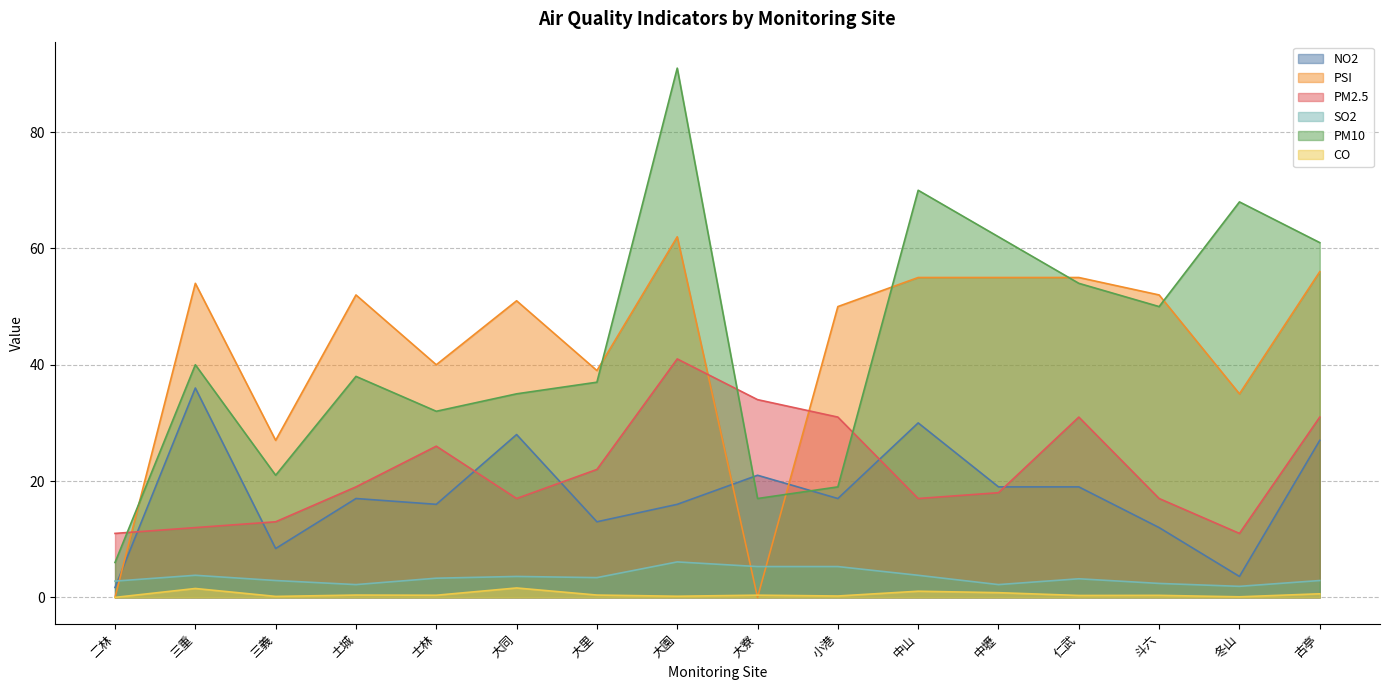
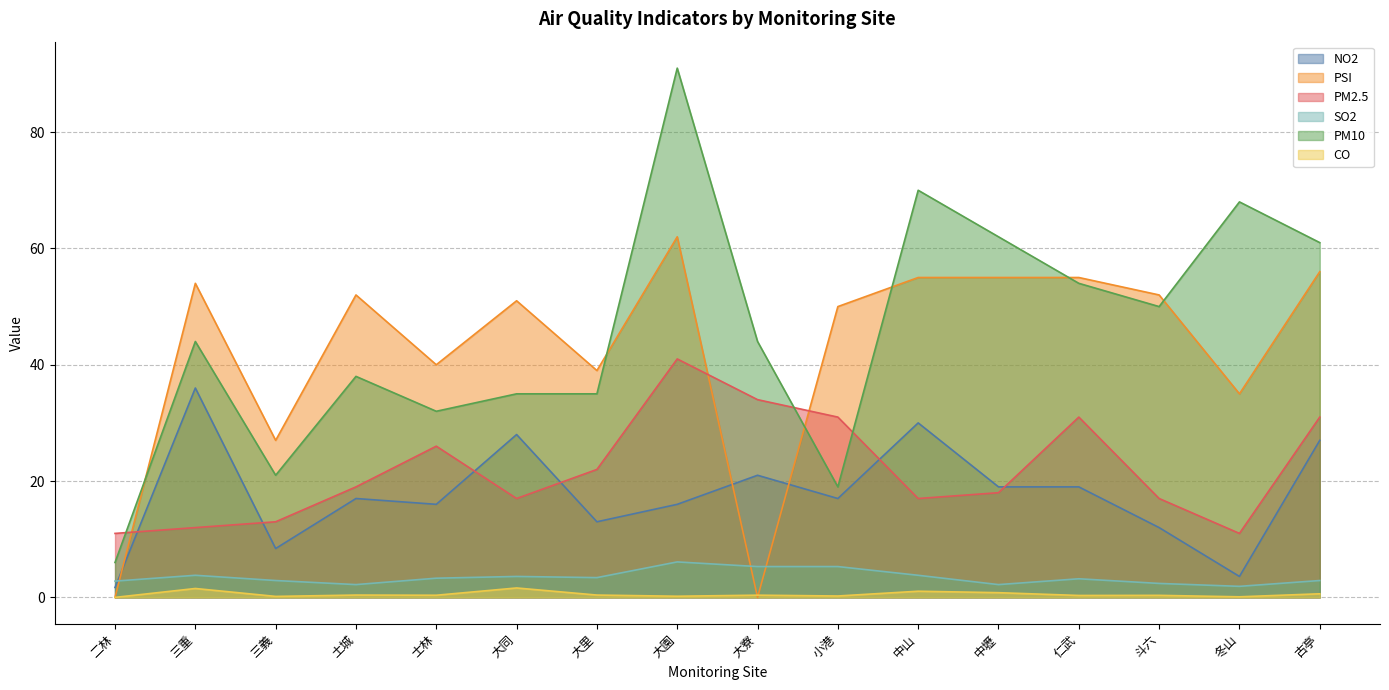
  {
    "PM10": {
      "二林": 6,
-     "三重": 40,
+     "三重": 44,
      "三義": 21,
      "土城": 38,
      "士林": 32,
      "大同": 35,
-     "大里": 37,
+     "大里": 35,
      "大園": 91,
-     "大寮": 17,
+     "大寮": 44,
      "小港": 19,
      "中山": 70,
      "中壢": 62,
      "仁武": 54,
      "斗六": 50,
      "冬山": 68,
      "古亭": 61
    }
  }
